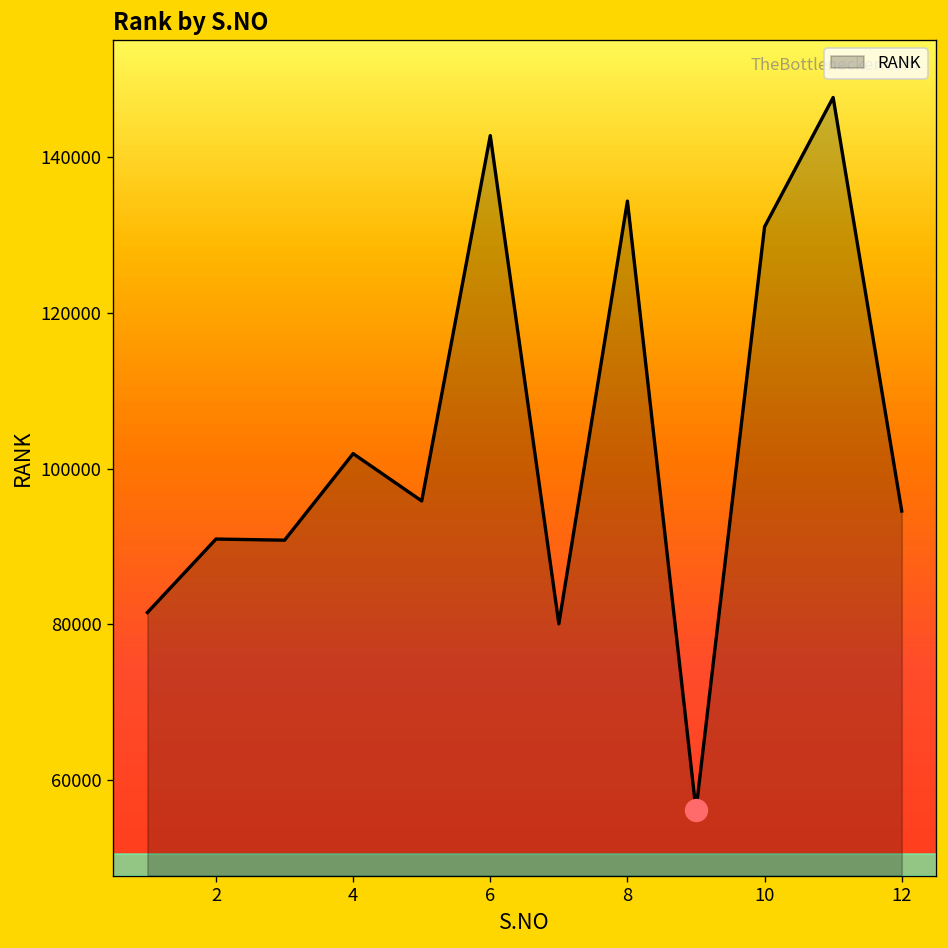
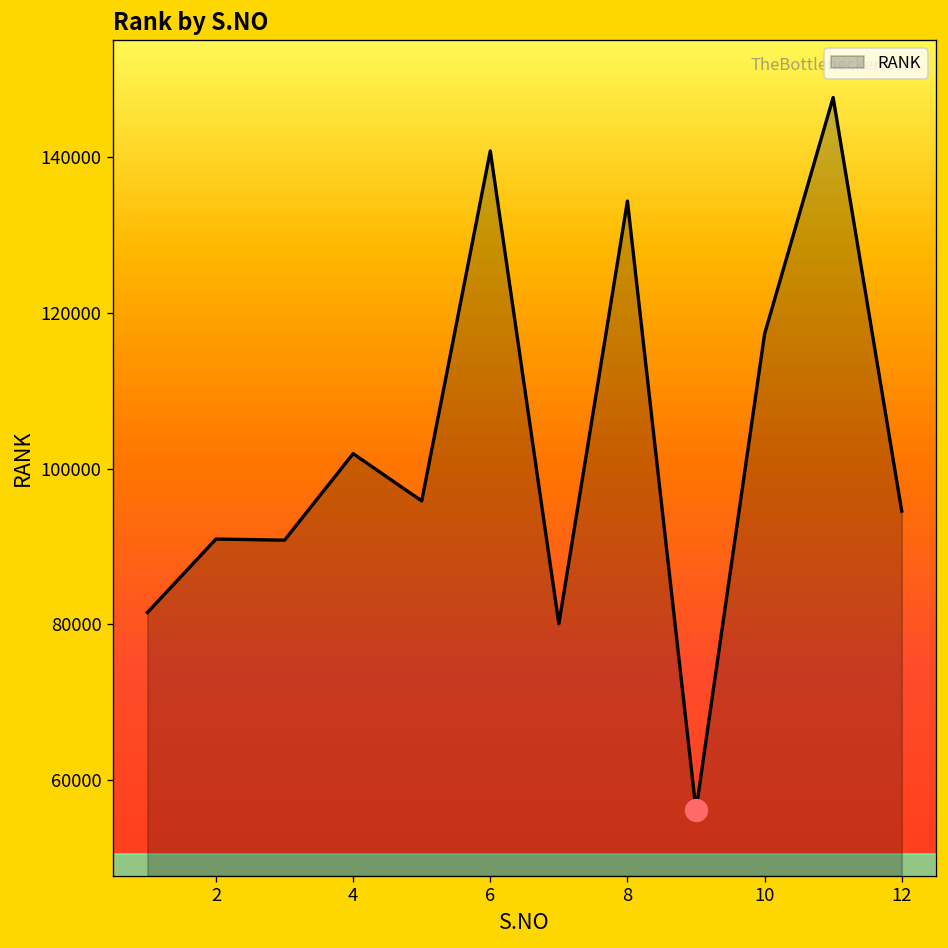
  {
    "RANK": {
      "2": 91000,
      "4": 102000,
-     "6": 143000,
+     "6": 141000,
      "8": 134000,
-     "10": 131000,
+     "10": 117000,
      "12": 95000
    }
  }
